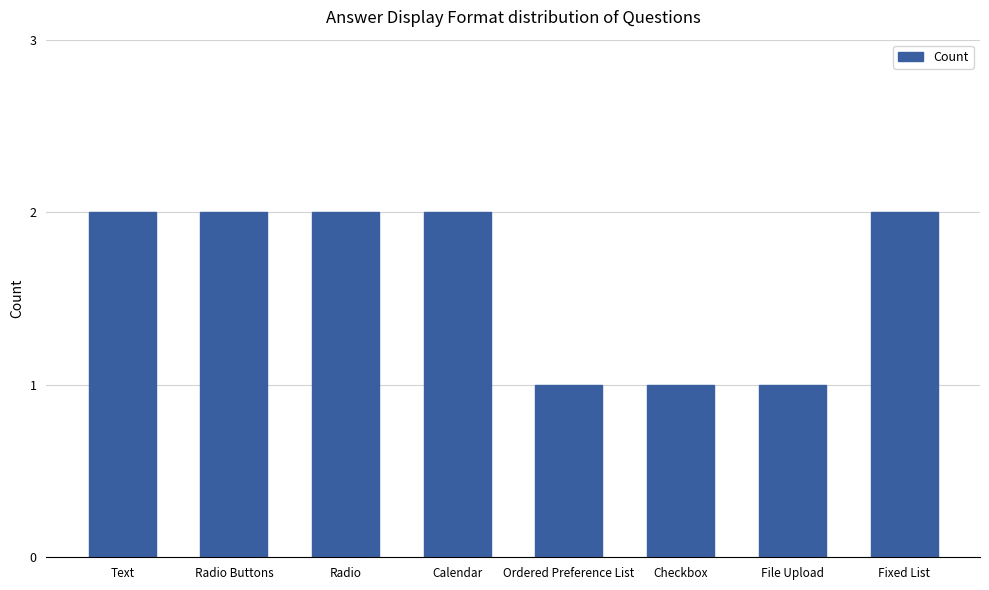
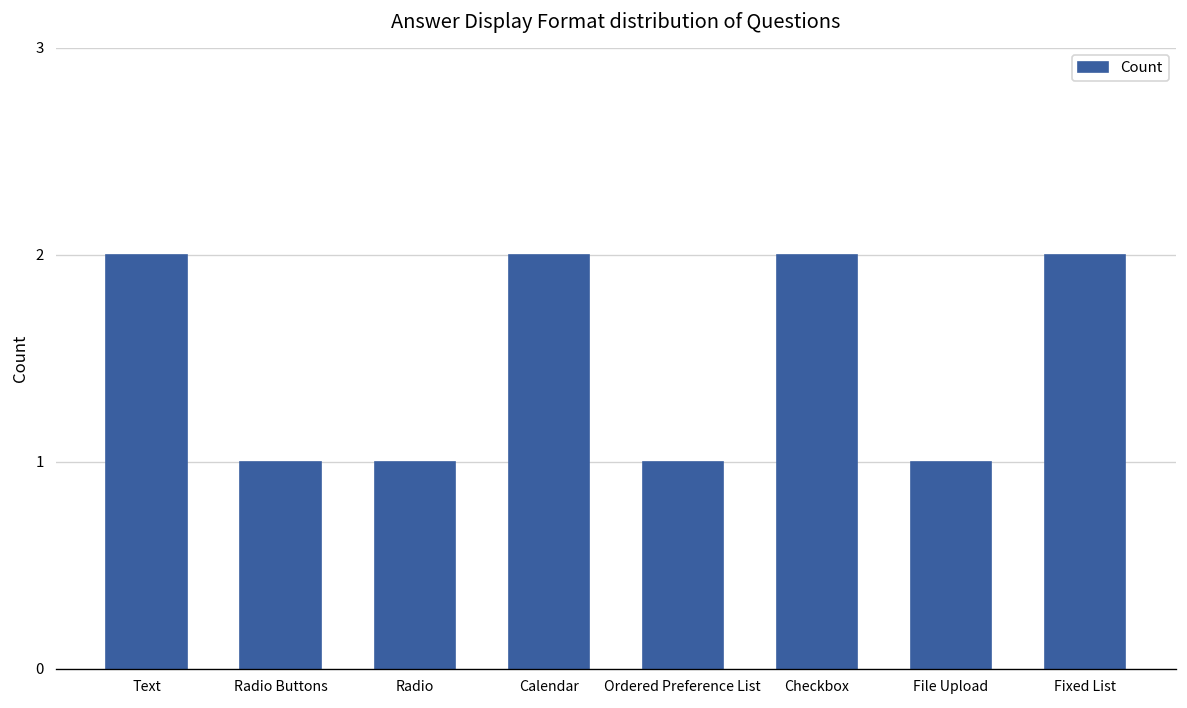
  {
    "Text": 2,
-   "Radio Buttons": 2,
-   "Radio": 2,
+   "Radio Buttons": 1,
+   "Radio": 1,
    "Calendar": 2,
    "Ordered Preference List": 1,
-   "Checkbox": 1,
+   "Checkbox": 2,
    "File Upload": 1,
    "Fixed List": 2
  }
